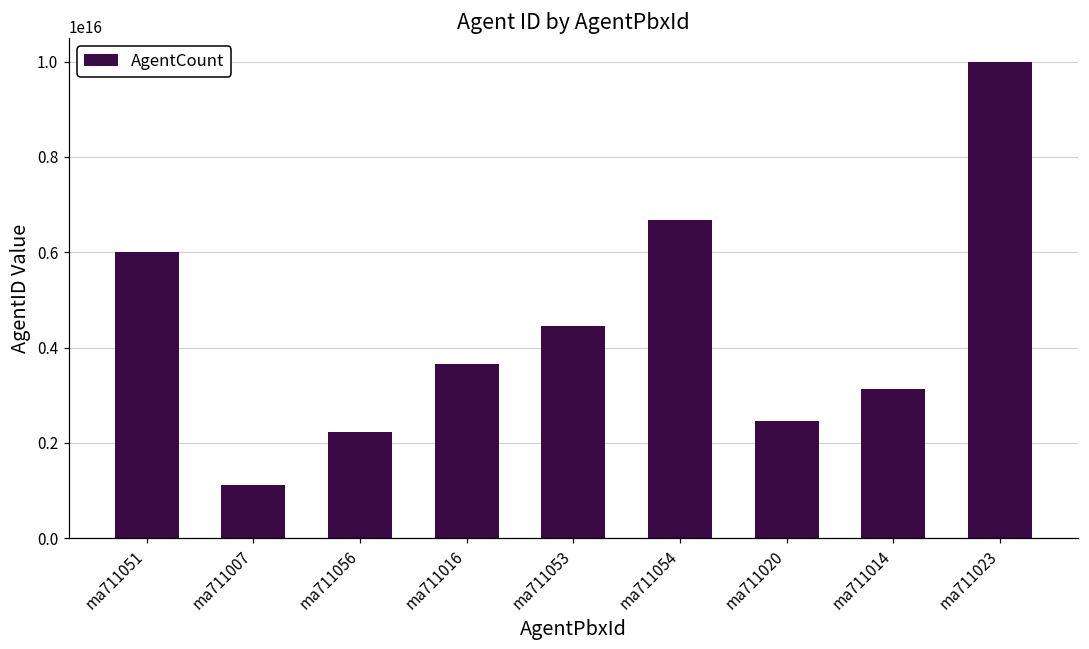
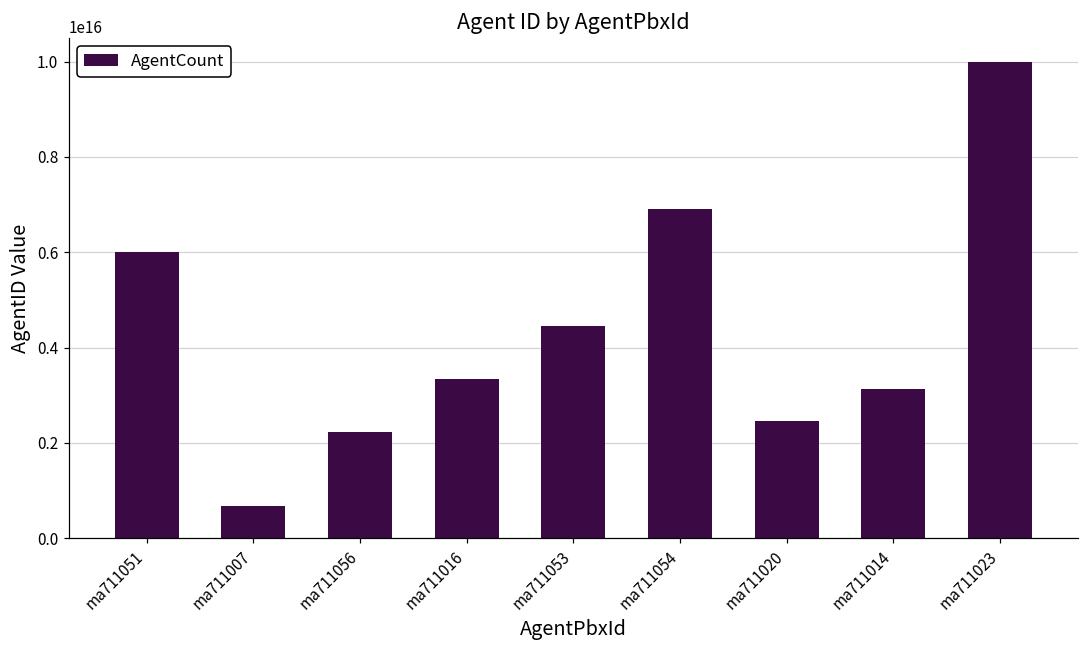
  {
    "ma711051": 6000000000000000,
-   "ma711007": 1100000000000000,
+   "ma711007": 700000000000000,
    "ma711056": 2200000000000000,
-   "ma711016": 3700000000000000,
+   "ma711016": 3300000000000000,
    "ma711053": 4400000000000000,
-   "ma711054": 6700000000000000,
+   "ma711054": 6900000000000000,
    "ma711020": 2500000000000000,
    "ma711014": 3100000000000000,
    "ma711023": 10000000000000000
  }
